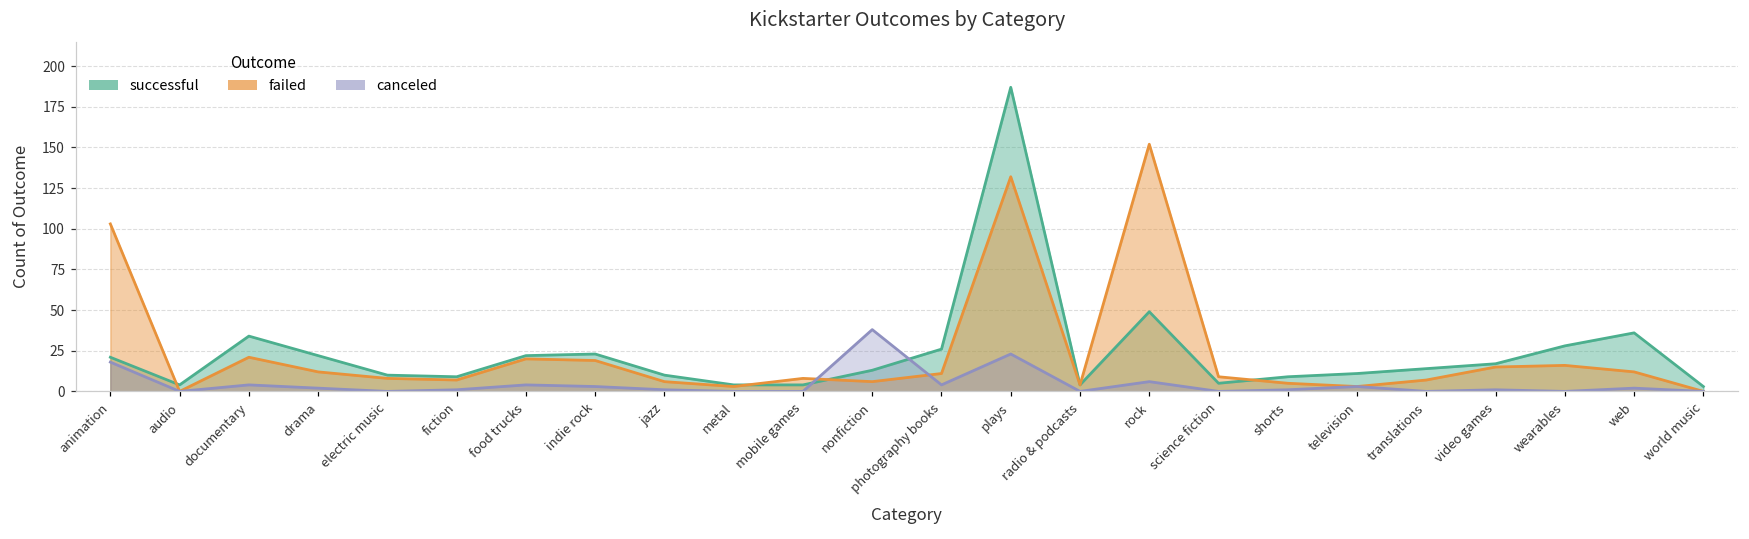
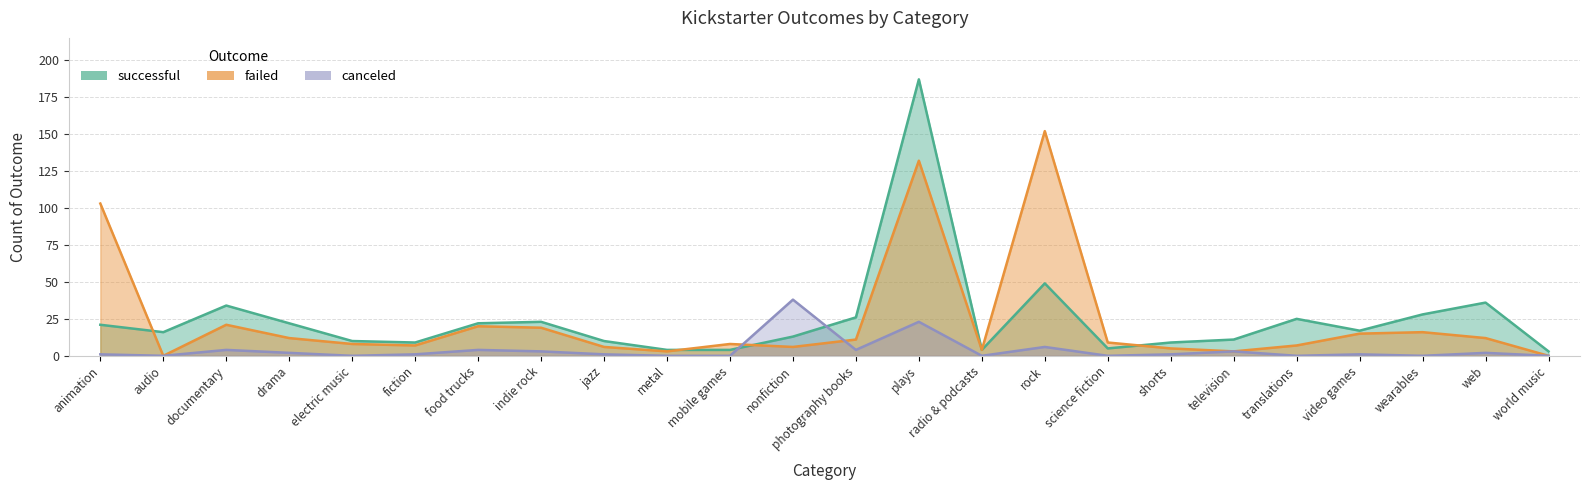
  {
    "successful": {
      "animation": 21,
-     "audio": 4,
+     "audio": 16,
      "documentary": 34,
      "drama": 22,
      "electric music": 10,
      "fiction": 9,
      "food trucks": 22,
      "indie rock": 23,
      "jazz": 10,
      "mobile games": 4,
      "nonfiction": 13,
      "photography books": 26,
      "plays": 187,
      "rock": 49,
      "science fiction": 5,
      "shorts": 9,
      "television": 11,
-     "translations": 14,
+     "translations": 25,
      "video games": 17,
      "wearables": 28,
      "web": 36,
      "world music": 3
    },
    "failed": {
      "animation": 103,
      "documentary": 21,
      "drama": 12,
      "electric music": 8,
      "fiction": 7,
      "food trucks": 20,
      "indie rock": 19,
      "jazz": 6,
      "mobile games": 8,
      "nonfiction": 6,
      "photography books": 11,
      "plays": 132,
      "rock": 152,
      "science fiction": 9,
      "shorts": 5,
      "translations": 7,
      "video games": 15,
      "wearables": 16,
      "web": 12
    },
    "canceled": {
-     "animation": 18,
+     "animation": 1,
      "documentary": 4,
      "drama": 2,
      "electric music": 0,
      "fiction": 1,
      "food trucks": 4,
      "indie rock": 3,
      "jazz": 1,
      "metal": 0,
      "mobile games": 0,
      "nonfiction": 38,
      "photography books": 4,
      "plays": 23,
      "radio & podcasts": 0,
      "rock": 6,
      "science fiction": 0,
      "shorts": 1,
      "translations": 0,
      "video games": 1,
      "wearables": 0,
      "web": 2
    }
  }
